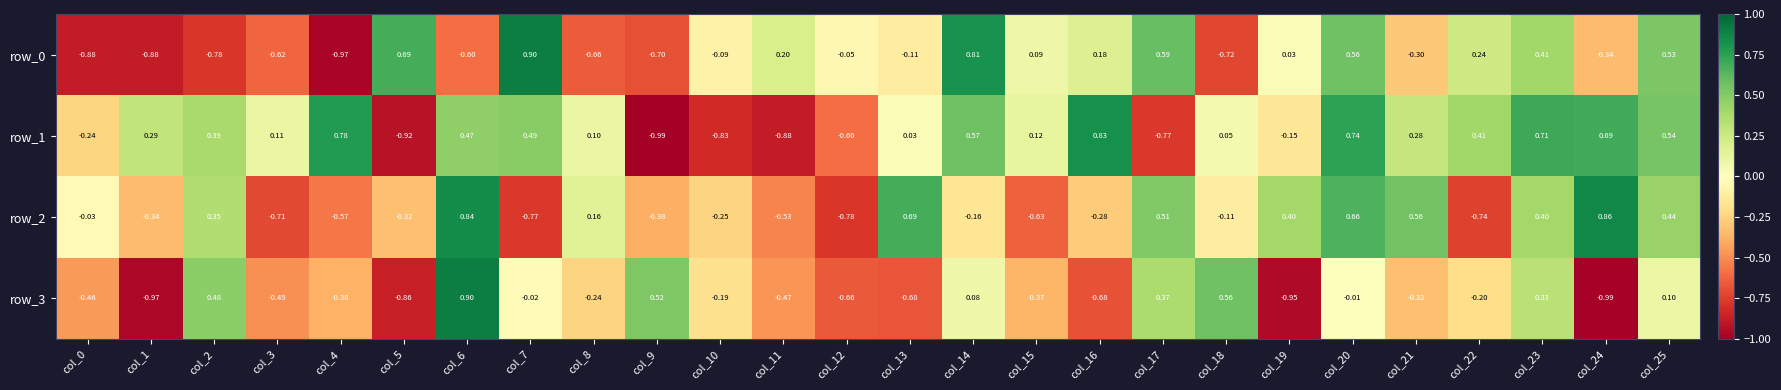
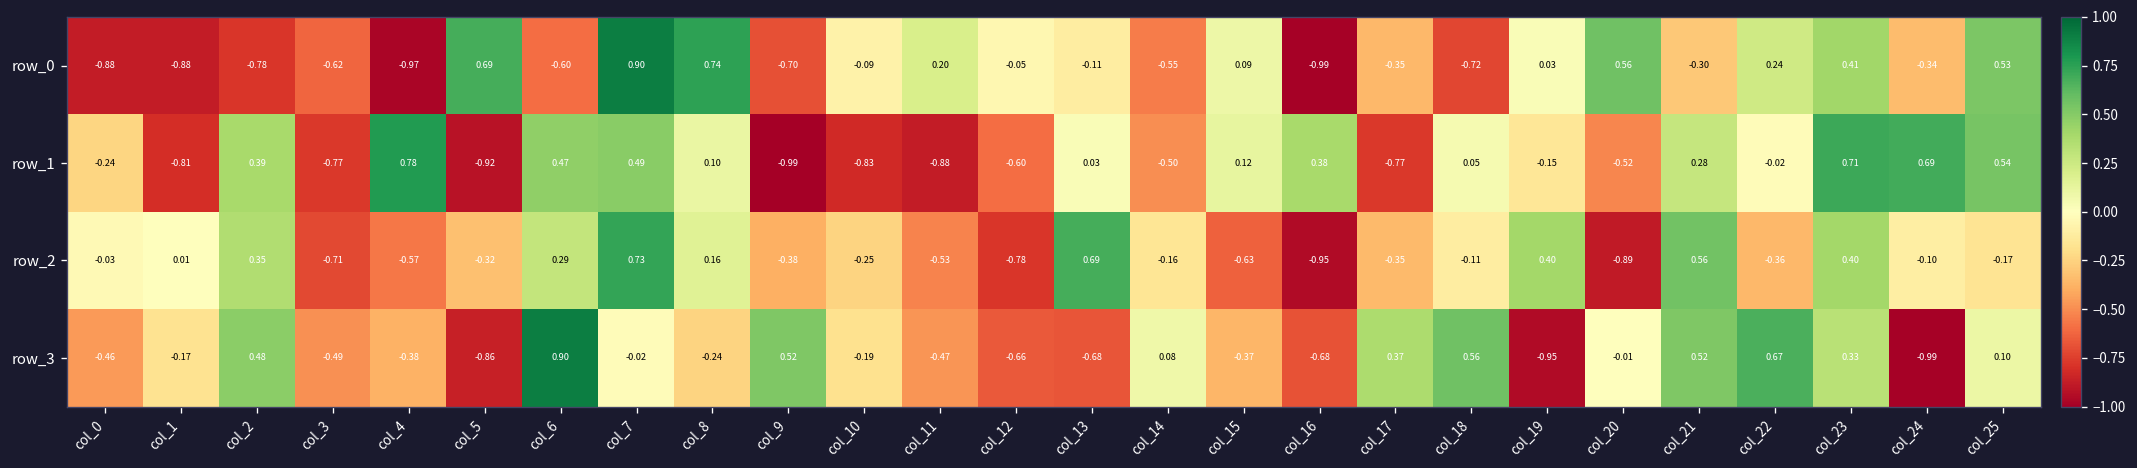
  {
    "row_0": {
      "col_0": -0.88,
      "col_1": -0.88,
      "col_2": -0.78,
      "col_3": -0.62,
      "col_4": -0.97,
      "col_5": 0.69,
      "col_6": -0.60,
      "col_7": 0.90,
-     "col_8": -0.66,
+     "col_8": 0.74,
      "col_9": -0.70,
      "col_10": -0.09,
      "col_11": 0.20,
      "col_12": -0.05,
      "col_13": -0.11,
-     "col_14": 0.81,
+     "col_14": -0.55,
      "col_15": 0.09,
-     "col_16": 0.18,
-     "col_17": 0.59,
+     "col_16": -0.99,
+     "col_17": -0.35,
      "col_18": -0.72,
      "col_19": 0.03,
      "col_20": 0.56,
      "col_21": -0.30,
      "col_22": 0.24,
      "col_23": 0.41,
      "col_24": -0.34,
      "col_25": 0.53
    },
    "row_1": {
      "col_0": -0.24,
-     "col_1": 0.29,
+     "col_1": -0.81,
      "col_2": 0.39,
-     "col_3": 0.11,
+     "col_3": -0.77,
      "col_4": 0.78,
      "col_5": -0.92,
      "col_6": 0.47,
      "col_7": 0.49,
      "col_8": 0.10,
      "col_9": -0.99,
      "col_10": -0.83,
      "col_11": -0.88,
      "col_12": -0.60,
      "col_13": 0.03,
-     "col_14": 0.57,
+     "col_14": -0.50,
      "col_15": 0.12,
-     "col_16": 0.83,
+     "col_16": 0.38,
      "col_17": -0.77,
      "col_18": 0.05,
      "col_19": -0.15,
-     "col_20": 0.74,
+     "col_20": -0.52,
      "col_21": 0.28,
-     "col_22": 0.41,
+     "col_22": -0.02,
      "col_23": 0.71,
      "col_24": 0.69,
      "col_25": 0.54
    },
    "row_2": {
      "col_0": -0.03,
-     "col_1": -0.34,
+     "col_1": 0.01,
      "col_2": 0.35,
      "col_3": -0.71,
      "col_4": -0.57,
      "col_5": -0.32,
-     "col_6": 0.84,
-     "col_7": -0.77,
+     "col_6": 0.29,
+     "col_7": 0.73,
      "col_8": 0.16,
      "col_9": -0.38,
      "col_10": -0.25,
      "col_11": -0.53,
      "col_12": -0.78,
      "col_13": 0.69,
      "col_14": -0.16,
      "col_15": -0.63,
-     "col_16": -0.28,
-     "col_17": 0.51,
+     "col_16": -0.95,
+     "col_17": -0.35,
      "col_18": -0.11,
      "col_19": 0.40,
-     "col_20": 0.66,
+     "col_20": -0.89,
      "col_21": 0.56,
-     "col_22": -0.74,
+     "col_22": -0.36,
      "col_23": 0.40,
-     "col_24": 0.86,
-     "col_25": 0.44
+     "col_24": -0.10,
+     "col_25": -0.17
    },
    "row_3": {
      "col_0": -0.46,
-     "col_1": -0.97,
+     "col_1": -0.17,
      "col_2": 0.48,
      "col_3": -0.49,
      "col_4": -0.38,
      "col_5": -0.86,
      "col_6": 0.90,
      "col_7": -0.02,
      "col_8": -0.24,
      "col_9": 0.52,
      "col_10": -0.19,
      "col_11": -0.47,
      "col_12": -0.66,
      "col_13": -0.68,
      "col_14": 0.08,
      "col_15": -0.37,
      "col_16": -0.68,
      "col_17": 0.37,
      "col_18": 0.56,
      "col_19": -0.95,
      "col_20": -0.01,
-     "col_21": -0.32,
-     "col_22": -0.20,
+     "col_21": 0.52,
+     "col_22": 0.67,
      "col_23": 0.33,
      "col_24": -0.99,
      "col_25": 0.10
    }
  }
